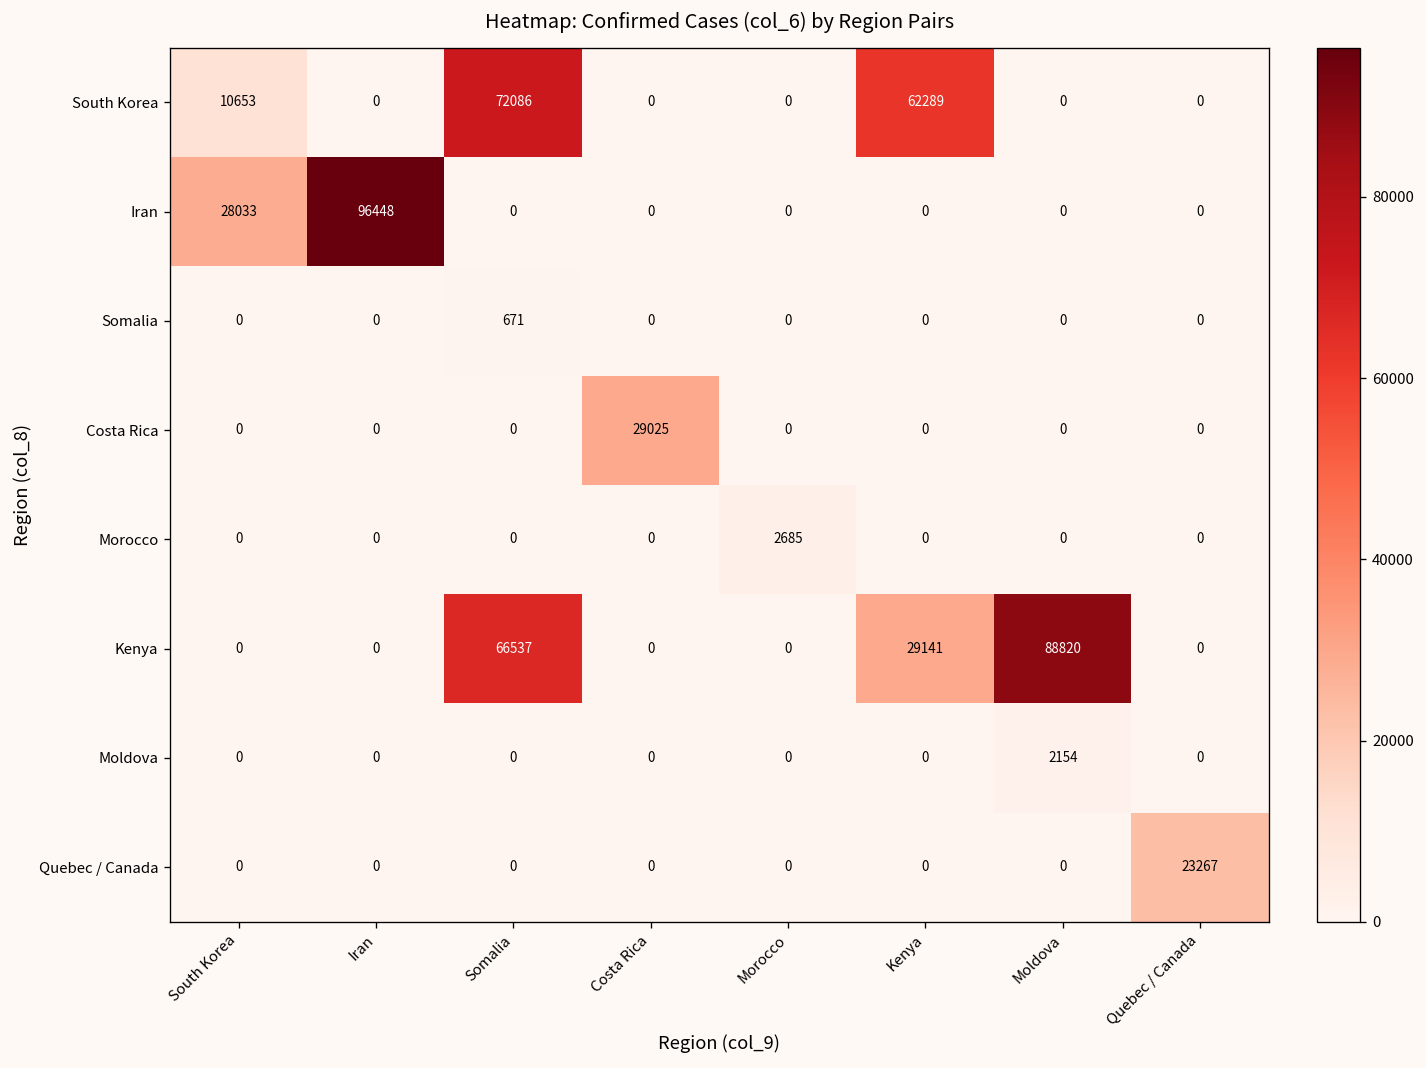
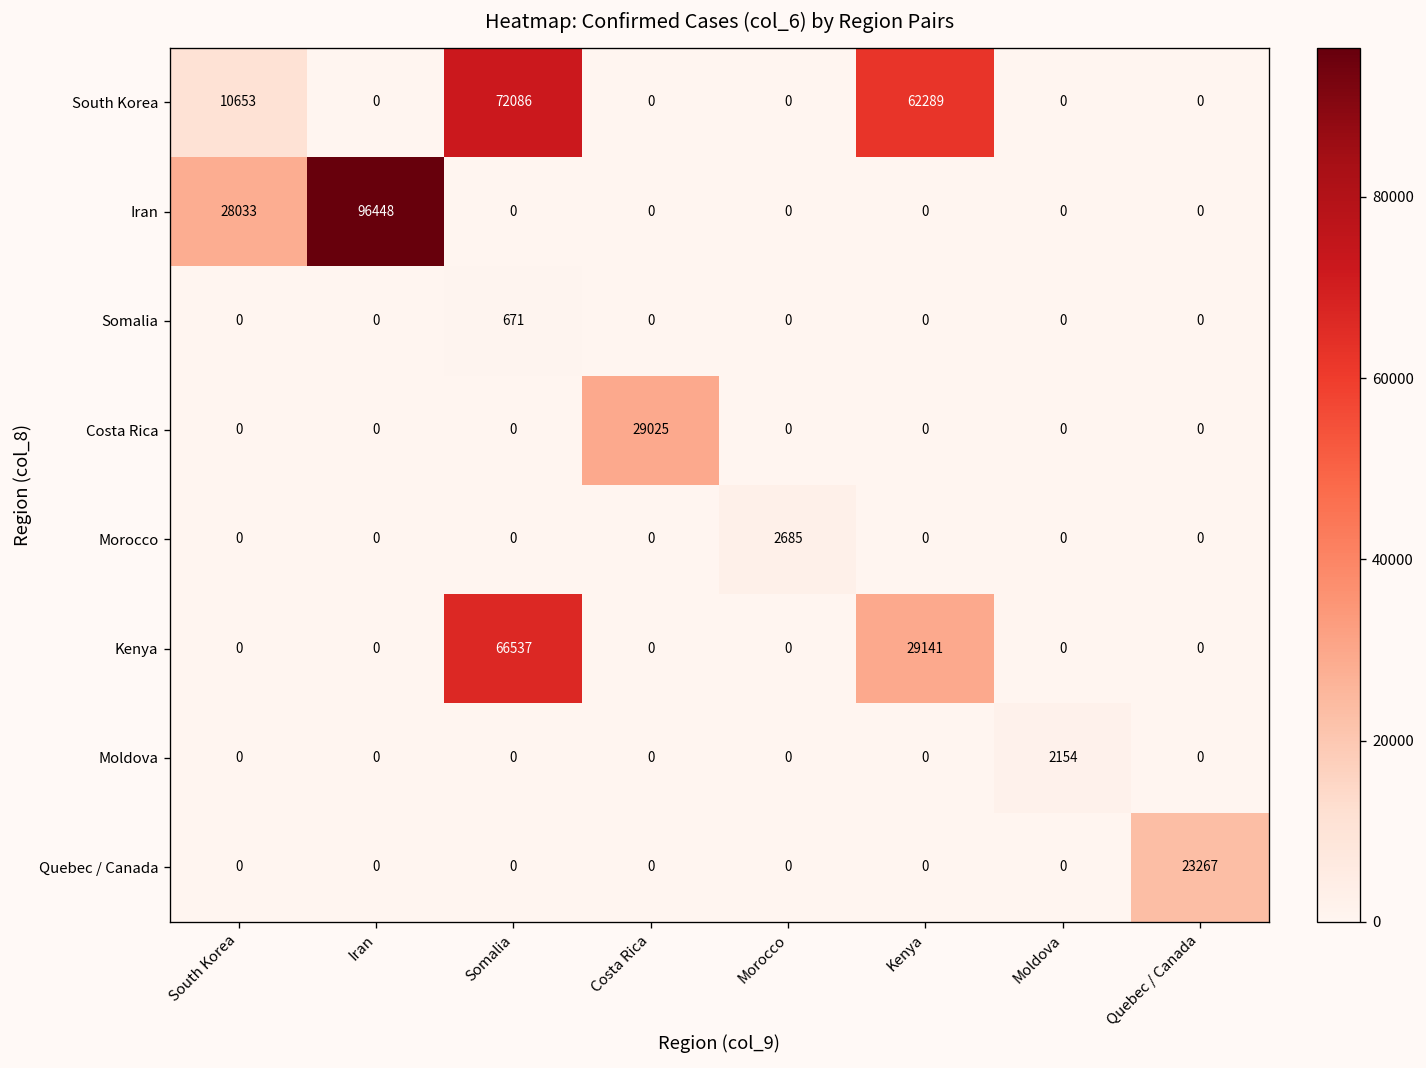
  {
    "South Korea": {
      "South Korea": 10653,
      "Iran": 0,
      "Somalia": 72086,
      "Costa Rica": 0,
      "Morocco": 0,
      "Kenya": 62289,
      "Moldova": 0,
      "Quebec / Canada": 0
    },
    "Iran": {
      "South Korea": 28033,
      "Iran": 96448,
      "Somalia": 0,
      "Costa Rica": 0,
      "Morocco": 0,
      "Kenya": 0,
      "Moldova": 0,
      "Quebec / Canada": 0
    },
    "Somalia": {
      "South Korea": 0,
      "Iran": 0,
      "Somalia": 671,
      "Costa Rica": 0,
      "Morocco": 0,
      "Kenya": 0,
      "Moldova": 0,
      "Quebec / Canada": 0
    },
    "Costa Rica": {
      "South Korea": 0,
      "Iran": 0,
      "Somalia": 0,
      "Costa Rica": 29025,
      "Morocco": 0,
      "Kenya": 0,
      "Moldova": 0,
      "Quebec / Canada": 0
    },
    "Morocco": {
      "South Korea": 0,
      "Iran": 0,
      "Somalia": 0,
      "Costa Rica": 0,
      "Morocco": 2685,
      "Kenya": 0,
      "Moldova": 0,
      "Quebec / Canada": 0
    },
    "Kenya": {
      "South Korea": 0,
      "Iran": 0,
      "Somalia": 66537,
      "Costa Rica": 0,
      "Morocco": 0,
      "Kenya": 29141,
-     "Moldova": 88820,
+     "Moldova": 0,
      "Quebec / Canada": 0
    },
    "Moldova": {
      "South Korea": 0,
      "Iran": 0,
      "Somalia": 0,
      "Costa Rica": 0,
      "Morocco": 0,
      "Kenya": 0,
      "Moldova": 2154,
      "Quebec / Canada": 0
    },
    "Quebec / Canada": {
      "South Korea": 0,
      "Iran": 0,
      "Somalia": 0,
      "Costa Rica": 0,
      "Morocco": 0,
      "Kenya": 0,
      "Moldova": 0,
      "Quebec / Canada": 23267
    }
  }
